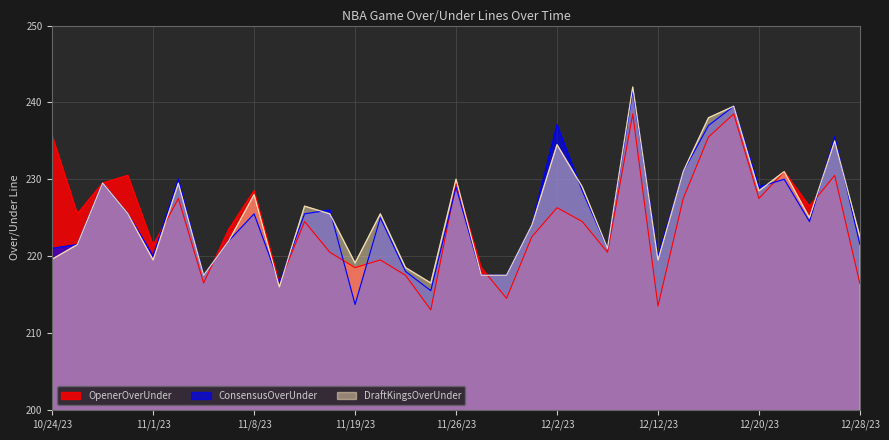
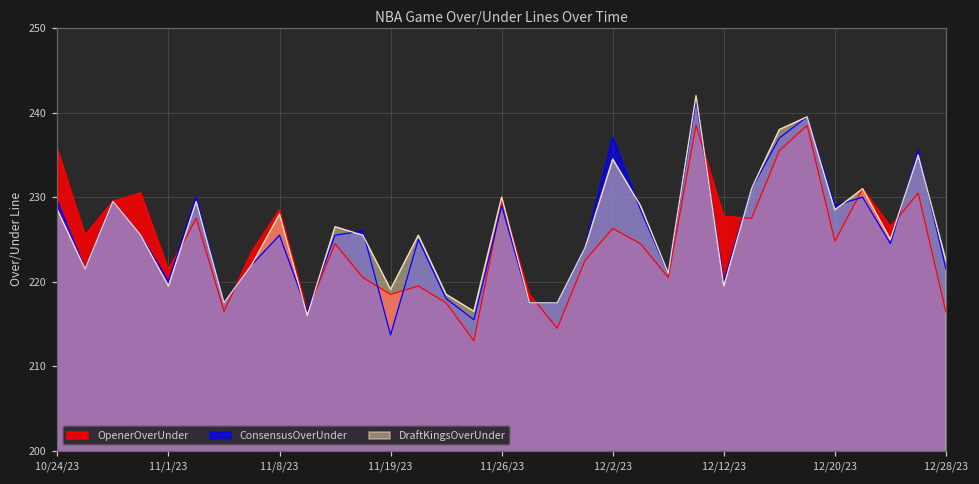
  {
    "OpenerOverUnder": {
      "10/24/23": 236,
      "11/1/23": 221,
      "11/8/23": 229,
      "11/19/23": 219,
      "11/26/23": 230,
      "12/2/23": 226,
-     "12/12/23": 214,
-     "12/20/23": 228,
+     "12/12/23": 228,
+     "12/20/23": 225,
      "12/28/23": 216
    },
    "ConsensusOverUnder": {
-     "10/24/23": 221,
+     "10/24/23": 230,
      "11/1/23": 220,
      "11/8/23": 226,
      "11/19/23": 214,
      "11/26/23": 229,
      "12/2/23": 237,
      "12/12/23": 220,
      "12/20/23": 229,
      "12/28/23": 222
    },
    "DraftKingsOverUnder": {
-     "10/24/23": 220,
+     "10/24/23": 229,
      "11/1/23": 220,
      "11/8/23": 228,
      "11/19/23": 219,
      "11/26/23": 230,
      "12/2/23": 235,
      "12/12/23": 220,
      "12/20/23": 229,
      "12/28/23": 223
    }
  }
